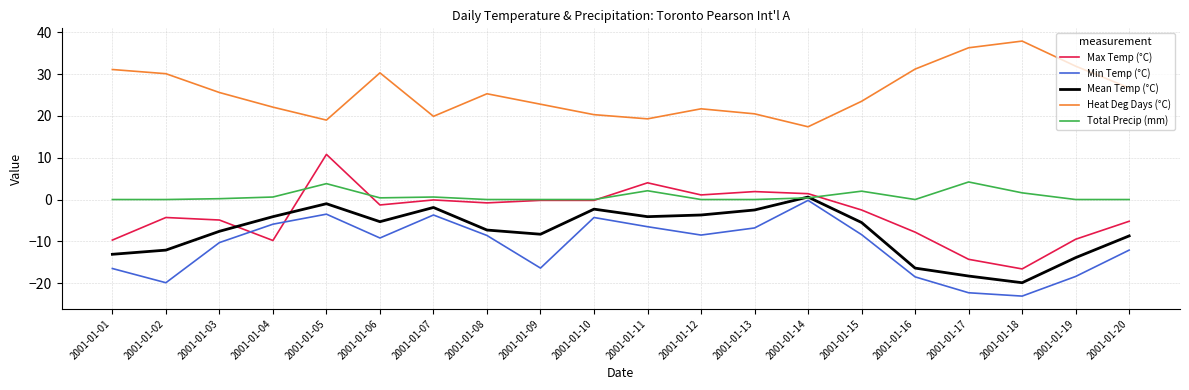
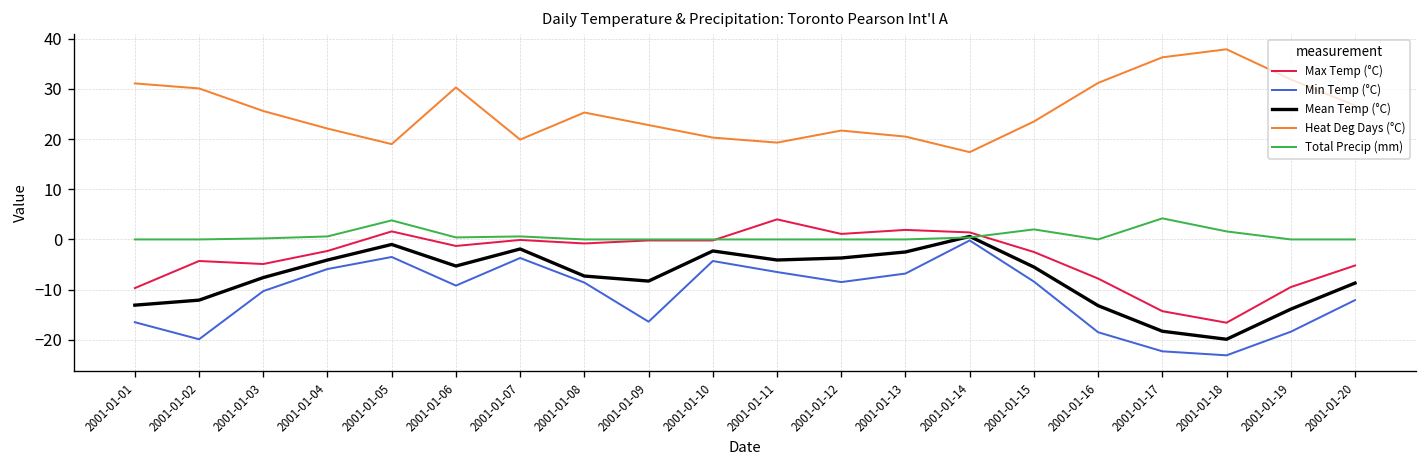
  {
    "Max Temp (°C)": {
      "2001-01-01": -10,
      "2001-01-02": -4,
      "2001-01-03": -5,
-     "2001-01-04": -10,
-     "2001-01-05": 11,
+     "2001-01-04": -2,
+     "2001-01-05": 2,
      "2001-01-06": -1,
      "2001-01-07": 0,
      "2001-01-08": -1,
      "2001-01-11": 4,
      "2001-01-12": 1,
      "2001-01-13": 2,
      "2001-01-14": 1,
      "2001-01-15": -3,
      "2001-01-16": -8,
      "2001-01-17": -14,
      "2001-01-18": -17,
      "2001-01-19": -10,
      "2001-01-20": -5
    },
    "Min Temp (°C)": {
      "2001-01-01": -17,
      "2001-01-02": -20,
      "2001-01-03": -10,
      "2001-01-04": -6,
      "2001-01-05": -4,
      "2001-01-06": -9,
      "2001-01-07": -4,
      "2001-01-08": -9,
      "2001-01-09": -16,
      "2001-01-10": -4,
      "2001-01-11": -7,
      "2001-01-12": -9,
      "2001-01-13": -7,
      "2001-01-15": -8,
      "2001-01-16": -19,
      "2001-01-17": -22,
      "2001-01-18": -23,
      "2001-01-19": -18,
      "2001-01-20": -12
    },
    "Mean Temp (°C)": {
      "2001-01-01": -13,
      "2001-01-02": -12,
      "2001-01-03": -8,
      "2001-01-04": -4,
      "2001-01-05": -1,
      "2001-01-06": -5,
      "2001-01-07": -2,
      "2001-01-08": -7,
      "2001-01-09": -8,
      "2001-01-10": -2,
      "2001-01-11": -4,
      "2001-01-12": -4,
      "2001-01-13": -3,
      "2001-01-15": -6,
-     "2001-01-16": -16,
+     "2001-01-16": -13,
      "2001-01-17": -18,
      "2001-01-18": -20,
      "2001-01-19": -14,
      "2001-01-20": -9
    },
    "Heat Deg Days (°C)": {
      "2001-01-01": 31,
      "2001-01-02": 30,
      "2001-01-03": 26,
      "2001-01-04": 22,
      "2001-01-05": 19,
      "2001-01-06": 30,
      "2001-01-07": 20,
      "2001-01-08": 25,
      "2001-01-09": 23,
      "2001-01-10": 20,
      "2001-01-11": 19,
      "2001-01-12": 22,
      "2001-01-13": 21,
      "2001-01-14": 17,
      "2001-01-15": 24,
      "2001-01-16": 31,
      "2001-01-17": 36,
      "2001-01-18": 38
    },
    "Total Precip (mm)": {
      "2001-01-01": 0,
      "2001-01-02": 0,
      "2001-01-03": 0,
      "2001-01-04": 1,
      "2001-01-05": 4,
      "2001-01-06": 0,
      "2001-01-07": 1,
      "2001-01-08": 0,
-     "2001-01-11": 2,
+     "2001-01-11": 0,
      "2001-01-12": 0,
      "2001-01-13": 0,
      "2001-01-15": 2,
      "2001-01-16": 0,
      "2001-01-17": 4,
      "2001-01-18": 2,
      "2001-01-19": 0,
      "2001-01-20": 0
    }
  }
